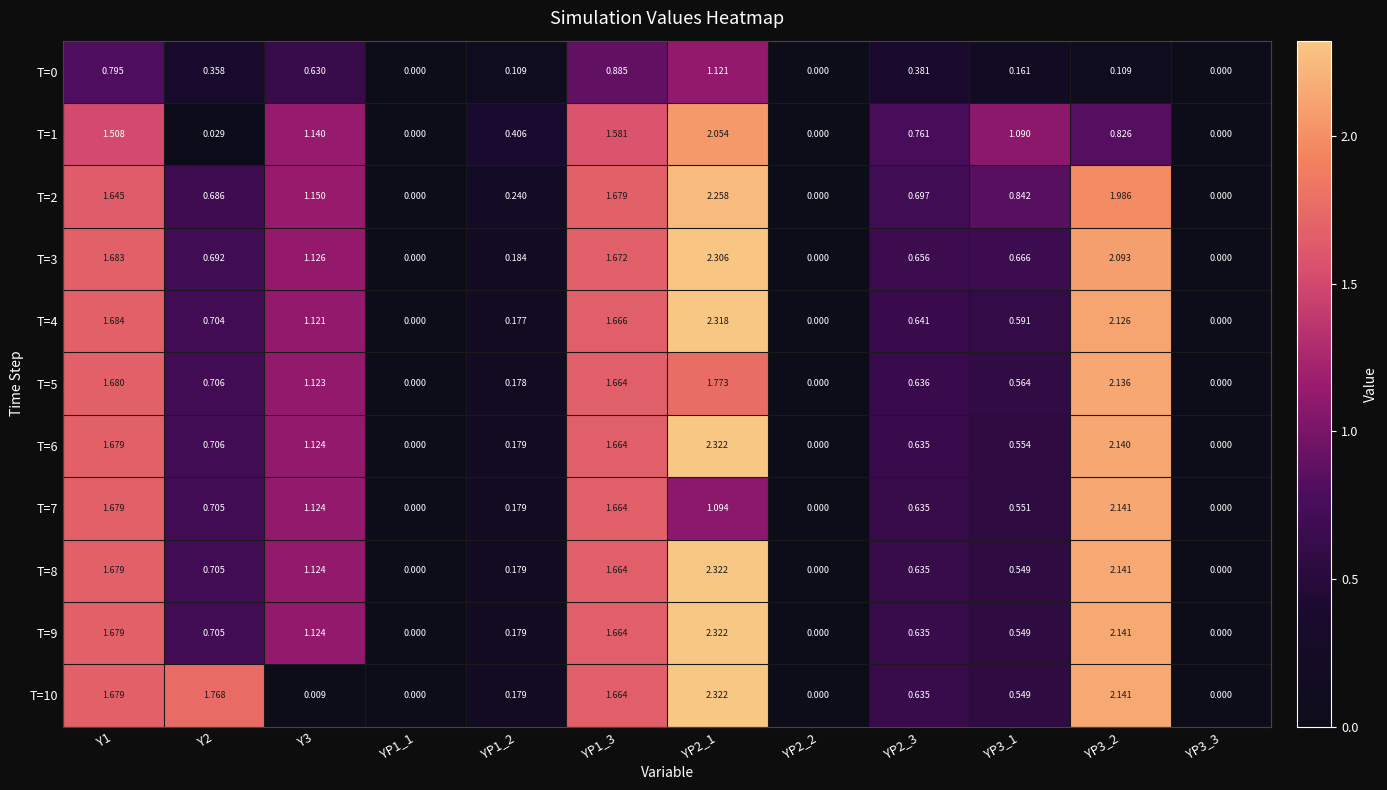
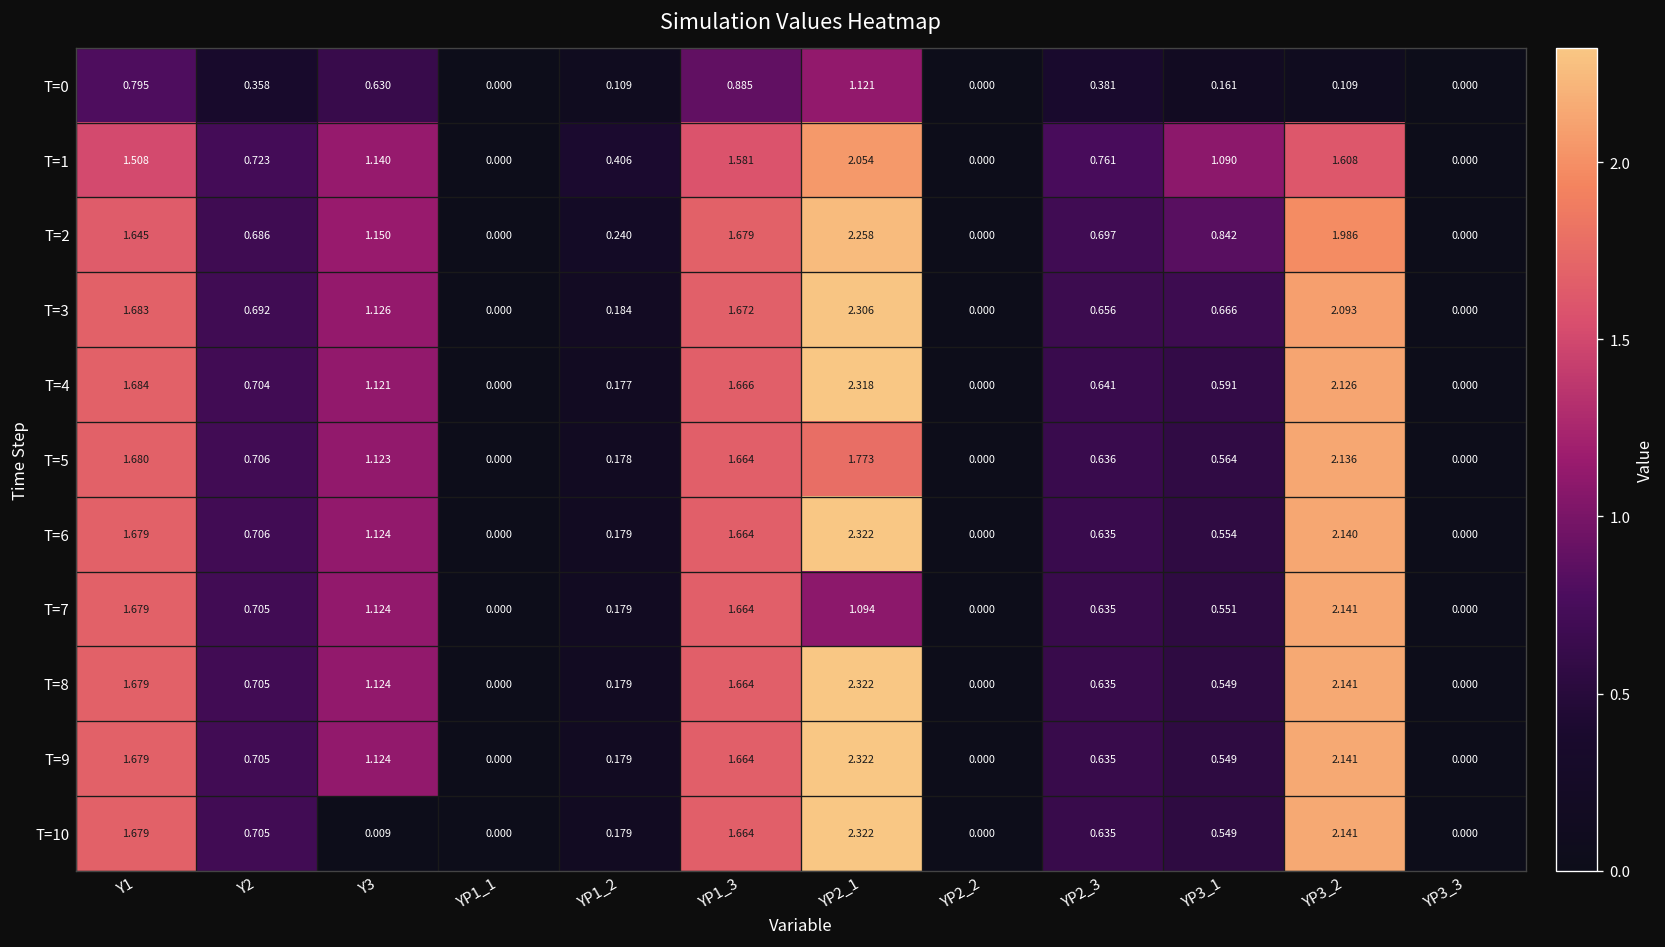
  {
    "T=0": {
      "Y1": 0.795,
      "Y2": 0.358,
      "Y3": 0.630,
      "YP1_1": 0.000,
      "YP1_2": 0.109,
      "YP1_3": 0.885,
      "YP2_1": 1.121,
      "YP2_2": 0.000,
      "YP2_3": 0.381,
      "YP3_1": 0.161,
      "YP3_2": 0.109,
      "YP3_3": 0.000
    },
    "T=1": {
      "Y1": 1.508,
-     "Y2": 0.029,
+     "Y2": 0.723,
      "Y3": 1.140,
      "YP1_1": 0.000,
      "YP1_2": 0.406,
      "YP1_3": 1.581,
      "YP2_1": 2.054,
      "YP2_2": 0.000,
      "YP2_3": 0.761,
      "YP3_1": 1.090,
-     "YP3_2": 0.826,
+     "YP3_2": 1.608,
      "YP3_3": 0.000
    },
    "T=2": {
      "Y1": 1.645,
      "Y2": 0.686,
      "Y3": 1.150,
      "YP1_1": 0.000,
      "YP1_2": 0.240,
      "YP1_3": 1.679,
      "YP2_1": 2.258,
      "YP2_2": 0.000,
      "YP2_3": 0.697,
      "YP3_1": 0.842,
      "YP3_2": 1.986,
      "YP3_3": 0.000
    },
    "T=3": {
      "Y1": 1.683,
      "Y2": 0.692,
      "Y3": 1.126,
      "YP1_1": 0.000,
      "YP1_2": 0.184,
      "YP1_3": 1.672,
      "YP2_1": 2.306,
      "YP2_2": 0.000,
      "YP2_3": 0.656,
      "YP3_1": 0.666,
      "YP3_2": 2.093,
      "YP3_3": 0.000
    },
    "T=4": {
      "Y1": 1.684,
      "Y2": 0.704,
      "Y3": 1.121,
      "YP1_1": 0.000,
      "YP1_2": 0.177,
      "YP1_3": 1.666,
      "YP2_1": 2.318,
      "YP2_2": 0.000,
      "YP2_3": 0.641,
      "YP3_1": 0.591,
      "YP3_2": 2.126,
      "YP3_3": 0.000
    },
    "T=5": {
      "Y1": 1.680,
      "Y2": 0.706,
      "Y3": 1.123,
      "YP1_1": 0.000,
      "YP1_2": 0.178,
      "YP1_3": 1.664,
      "YP2_1": 1.773,
      "YP2_2": 0.000,
      "YP2_3": 0.636,
      "YP3_1": 0.564,
      "YP3_2": 2.136,
      "YP3_3": 0.000
    },
    "T=6": {
      "Y1": 1.679,
      "Y2": 0.706,
      "Y3": 1.124,
      "YP1_1": 0.000,
      "YP1_2": 0.179,
      "YP1_3": 1.664,
      "YP2_1": 2.322,
      "YP2_2": 0.000,
      "YP2_3": 0.635,
      "YP3_1": 0.554,
      "YP3_2": 2.140,
      "YP3_3": 0.000
    },
    "T=7": {
      "Y1": 1.679,
      "Y2": 0.705,
      "Y3": 1.124,
      "YP1_1": 0.000,
      "YP1_2": 0.179,
      "YP1_3": 1.664,
      "YP2_1": 1.094,
      "YP2_2": 0.000,
      "YP2_3": 0.635,
      "YP3_1": 0.551,
      "YP3_2": 2.141,
      "YP3_3": 0.000
    },
    "T=8": {
      "Y1": 1.679,
      "Y2": 0.705,
      "Y3": 1.124,
      "YP1_1": 0.000,
      "YP1_2": 0.179,
      "YP1_3": 1.664,
      "YP2_1": 2.322,
      "YP2_2": 0.000,
      "YP2_3": 0.635,
      "YP3_1": 0.549,
      "YP3_2": 2.141,
      "YP3_3": 0.000
    },
    "T=9": {
      "Y1": 1.679,
      "Y2": 0.705,
      "Y3": 1.124,
      "YP1_1": 0.000,
      "YP1_2": 0.179,
      "YP1_3": 1.664,
      "YP2_1": 2.322,
      "YP2_2": 0.000,
      "YP2_3": 0.635,
      "YP3_1": 0.549,
      "YP3_2": 2.141,
      "YP3_3": 0.000
    },
    "T=10": {
      "Y1": 1.679,
-     "Y2": 1.768,
+     "Y2": 0.705,
      "Y3": 0.009,
      "YP1_1": 0.000,
      "YP1_2": 0.179,
      "YP1_3": 1.664,
      "YP2_1": 2.322,
      "YP2_2": 0.000,
      "YP2_3": 0.635,
      "YP3_1": 0.549,
      "YP3_2": 2.141,
      "YP3_3": 0.000
    }
  }
